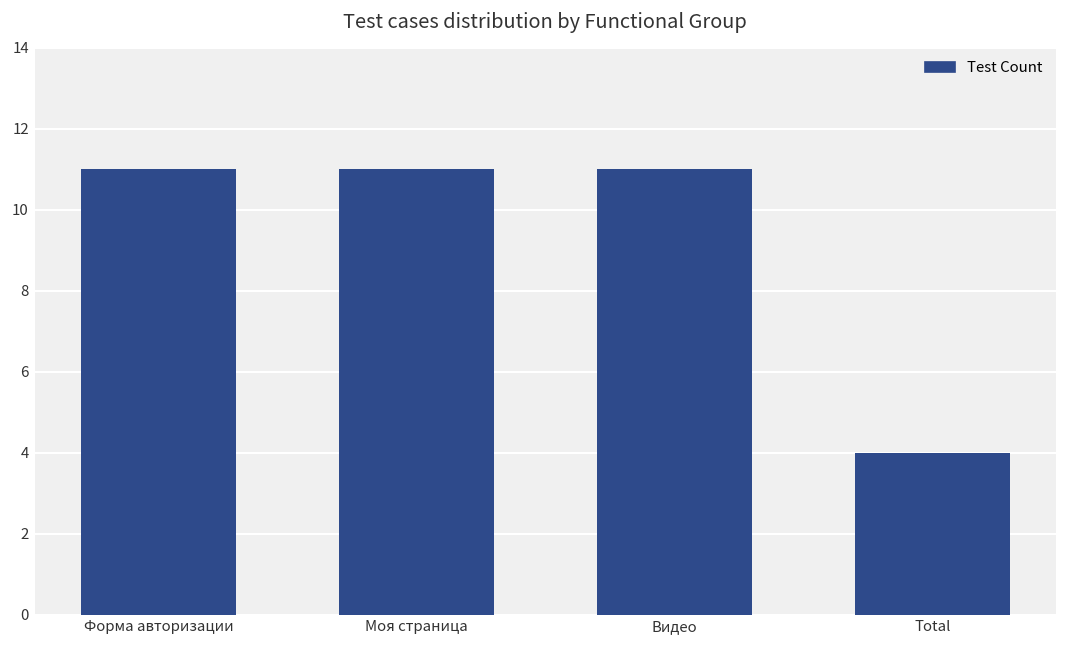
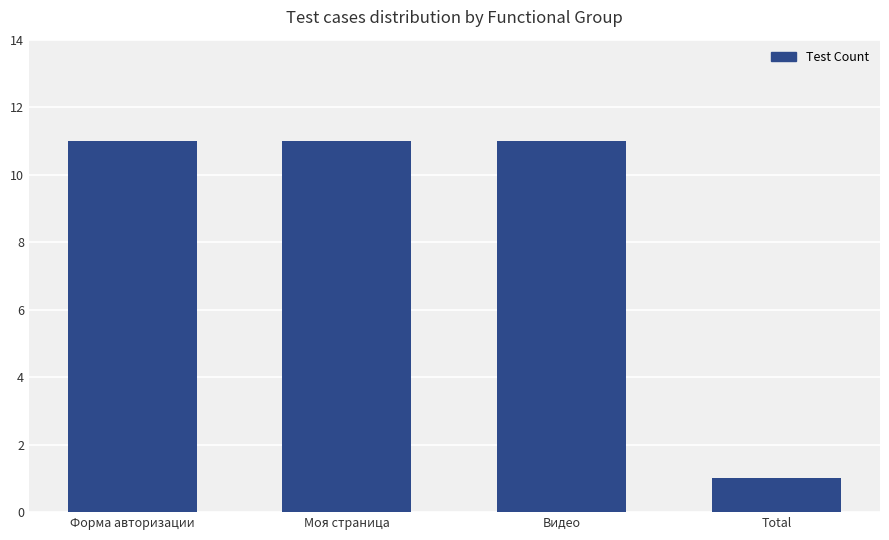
  {
    "Форма авторизации": 11,
    "Моя страница": 11,
    "Видео": 11,
-   "Total": 4
+   "Total": 1
  }
